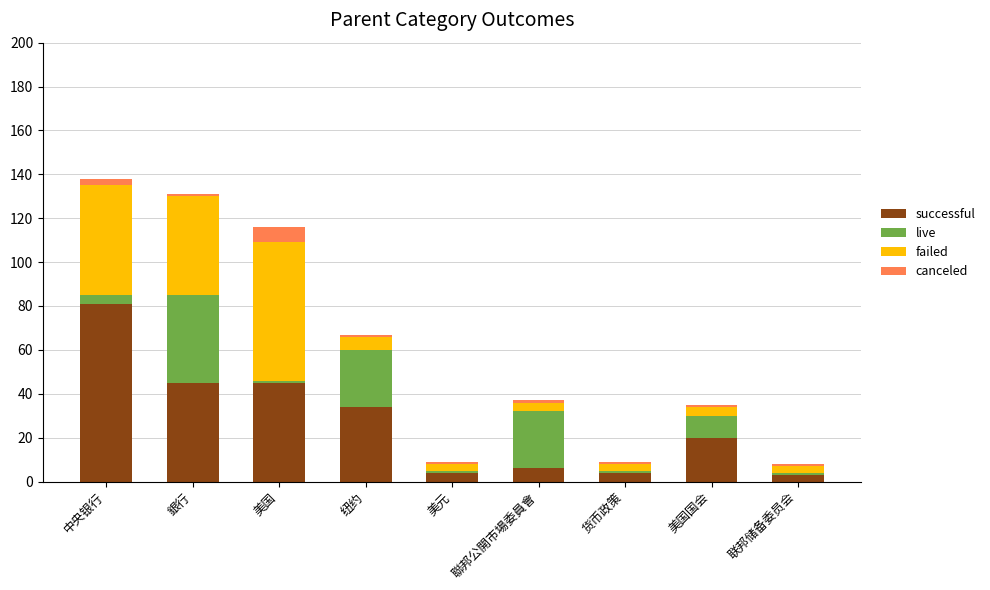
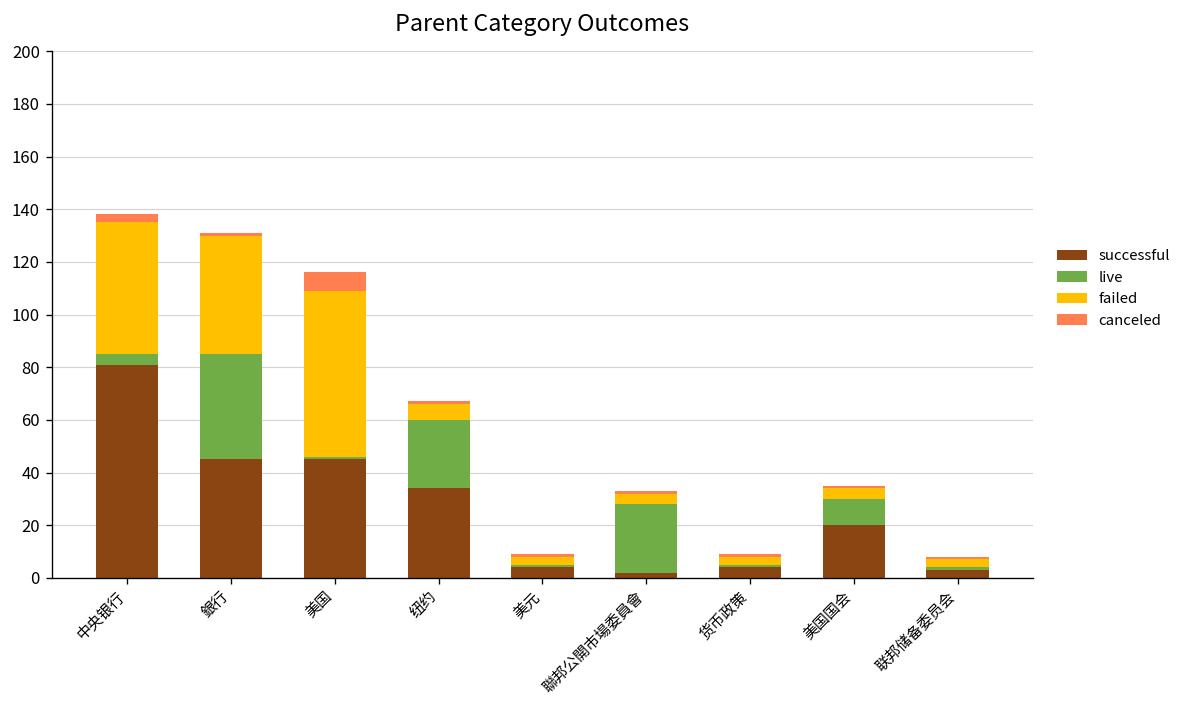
  {
    "successful": {
      "中央银行": 81,
      "銀行": 45,
      "美国": 45,
      "纽约": 34,
      "美元": 4,
-     "聯邦公開市場委員會": 6,
+     "聯邦公開市場委員會": 2,
      "货币政策": 4,
      "美国国会": 20,
      "联邦储备委员会": 3
    },
    "live": {
      "中央银行": 4,
      "銀行": 40,
      "纽约": 26,
      "聯邦公開市場委員會": 26,
      "美国国会": 10
    },
    "failed": {
      "中央银行": 50,
      "銀行": 45,
      "美国": 63,
      "纽约": 6,
      "美元": 3,
      "聯邦公開市場委員會": 4,
      "货币政策": 3,
      "美国国会": 4,
      "联邦储备委员会": 3
    },
    "canceled": {
      "中央银行": 3,
      "美国": 7
    }
  }
